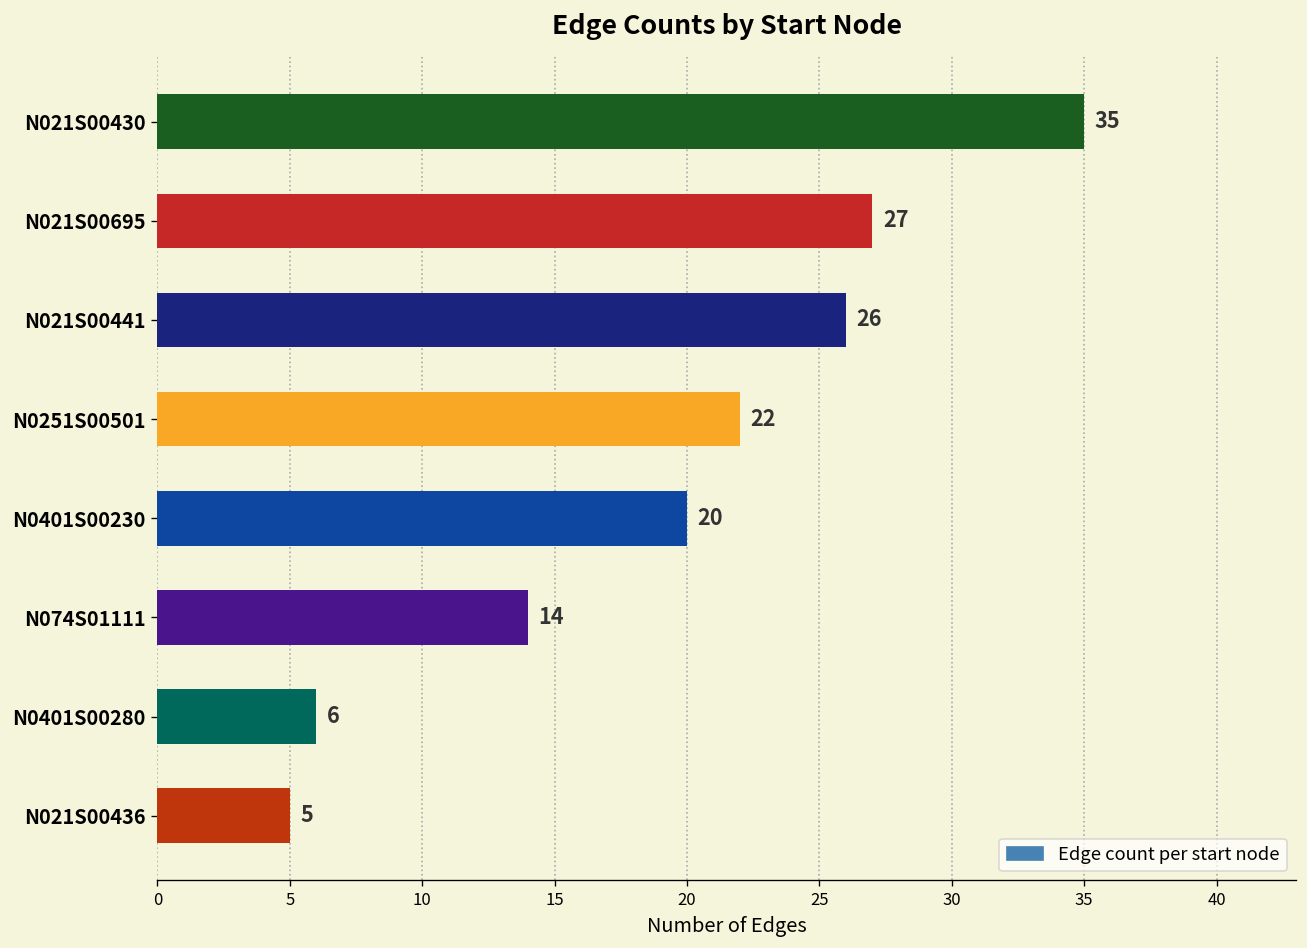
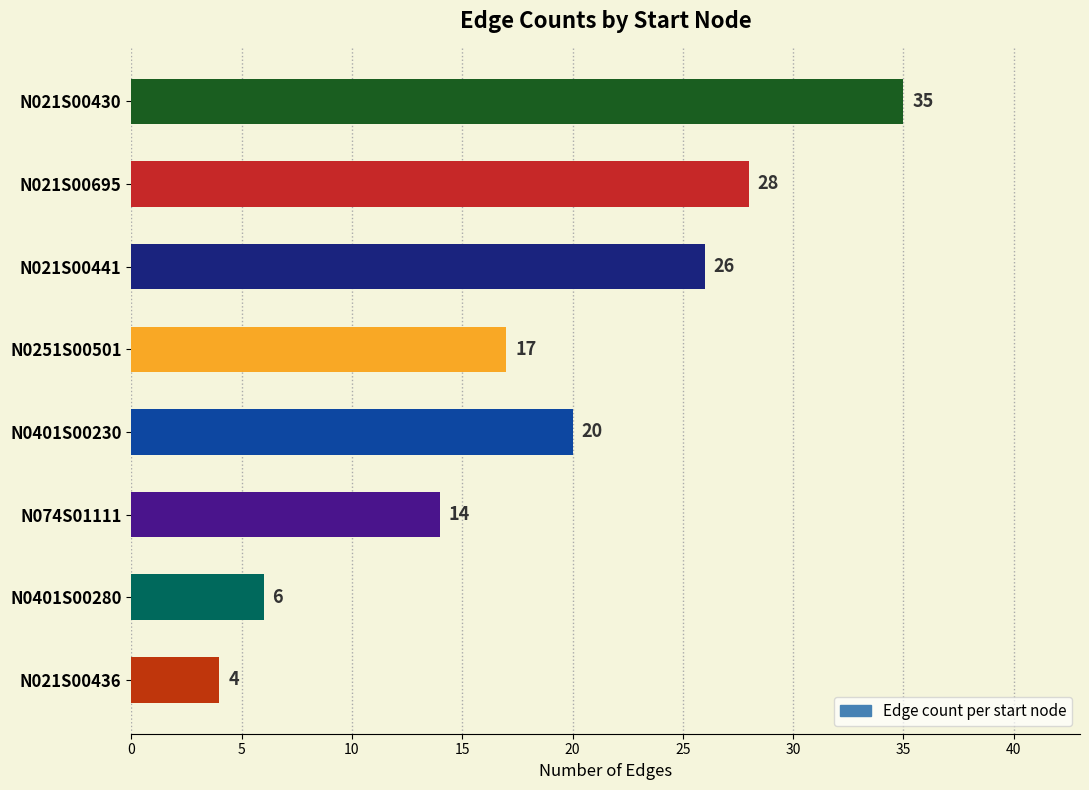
  {
    "N021S00430": 35,
-   "N021S00695": 27,
+   "N021S00695": 28,
    "N021S00441": 26,
-   "N0251S00501": 22,
+   "N0251S00501": 17,
    "N0401S00230": 20,
    "N074S01111": 14,
    "N0401S00280": 6,
-   "N021S00436": 5
+   "N021S00436": 4
  }
